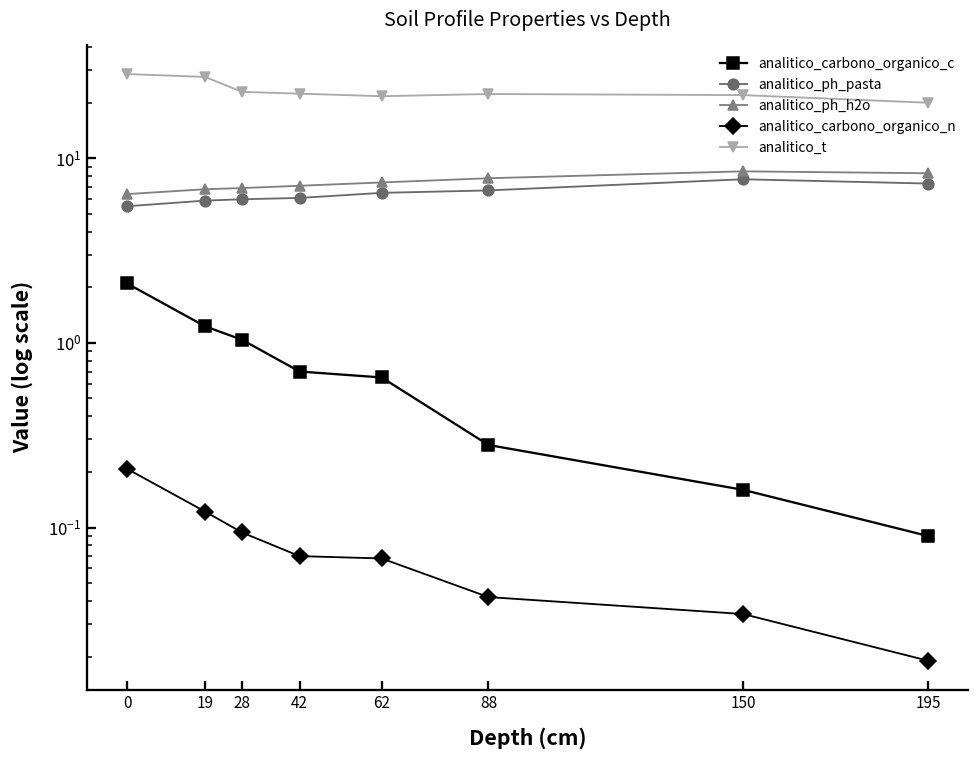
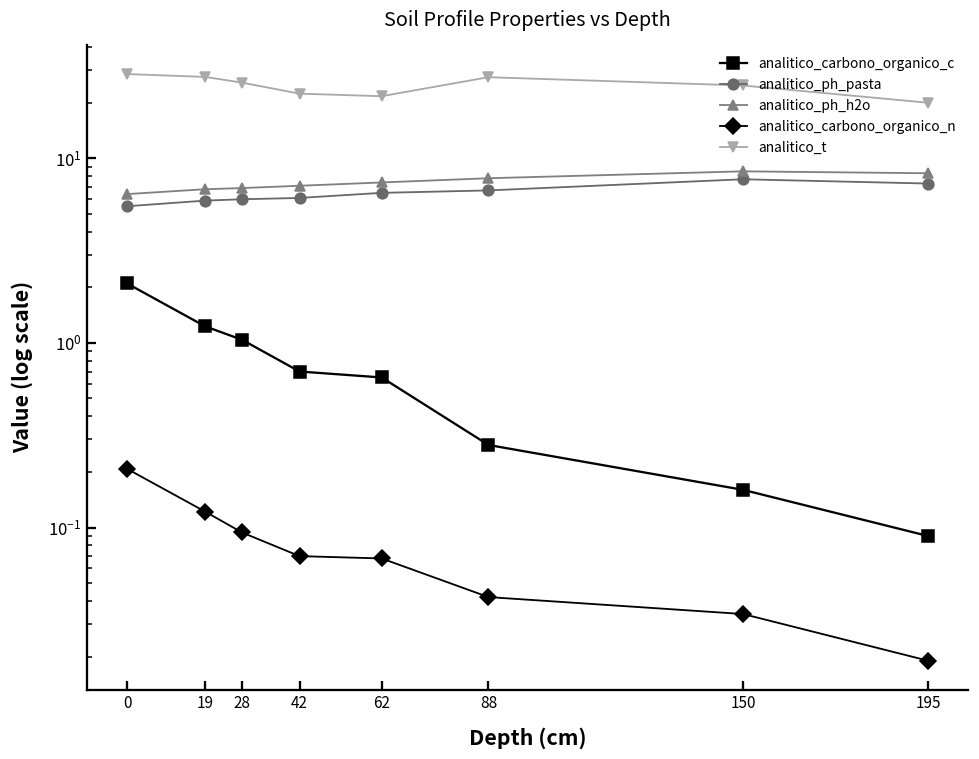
  {
    "analitico_t": {
      "0": 29,
      "19": 28,
-     "28": 23,
+     "28": 26,
      "42": 22,
      "62": 22,
-     "88": 22,
-     "150": 22,
+     "88": 28,
+     "150": 25,
      "195": 20
    }
  }
